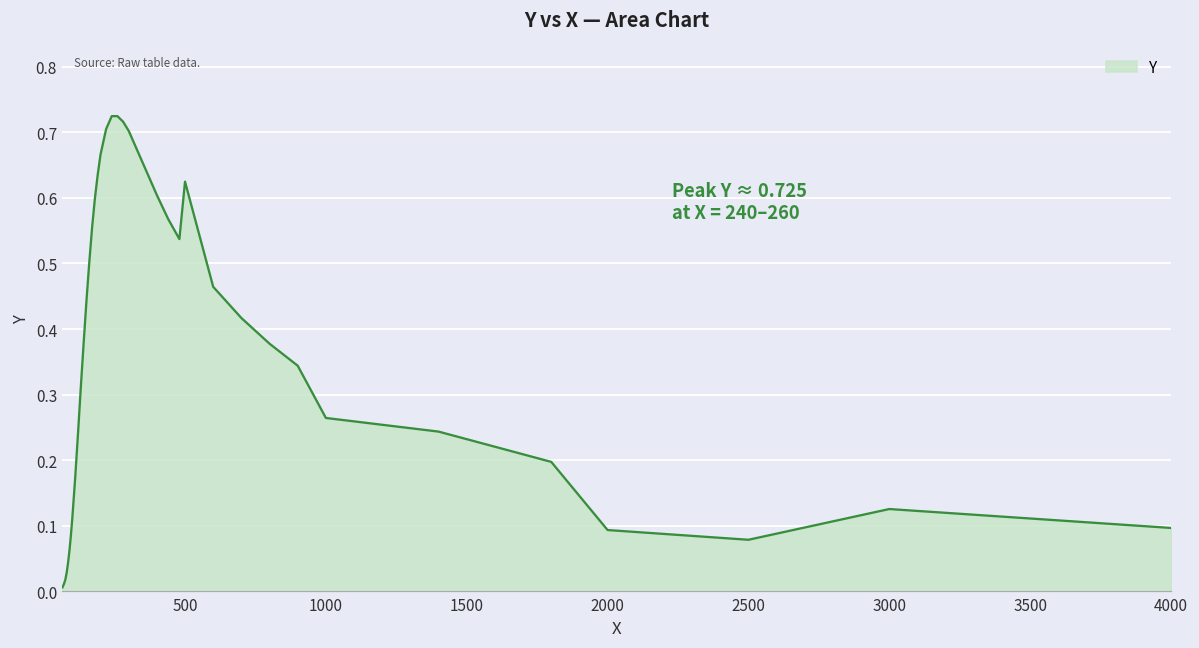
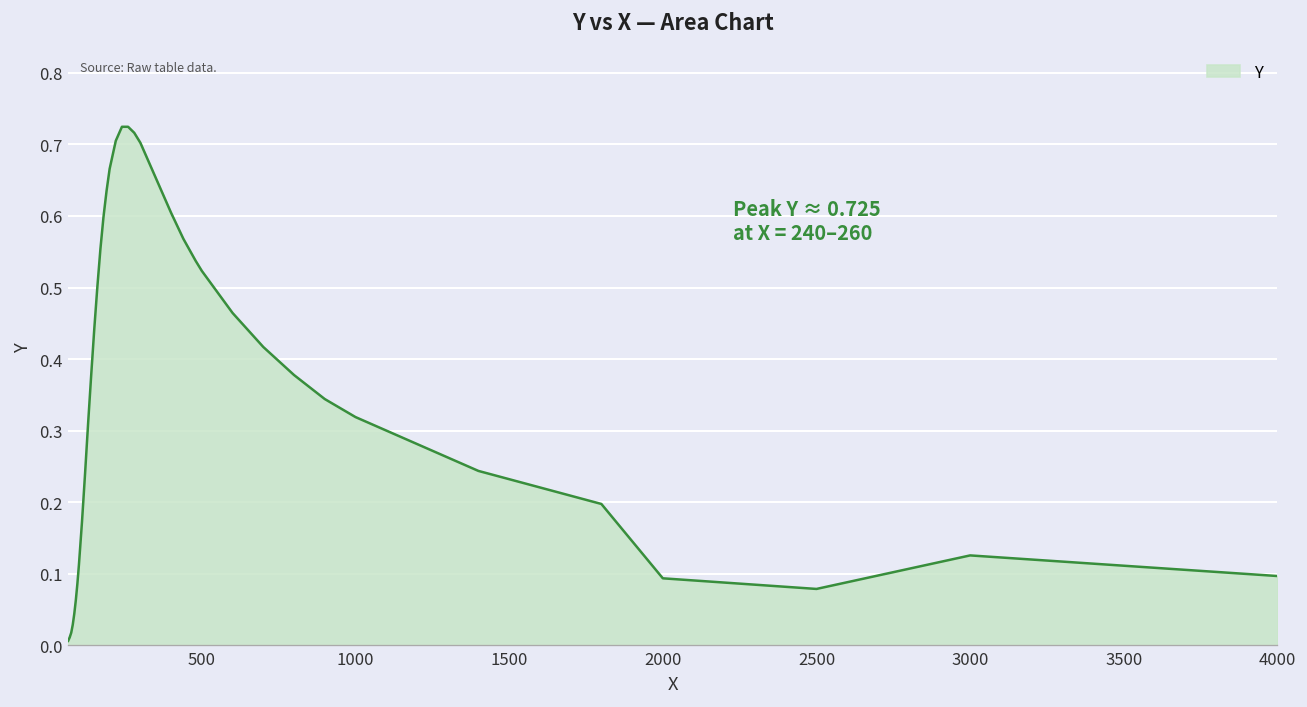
  {
-   "500": 0.62,
-   "1000": 0.26,
+   "500": 0.52,
+   "1000": 0.32,
    "2000": 0.09,
    "2500": 0.08,
    "3000": 0.13,
    "4000": 0.10
  }
